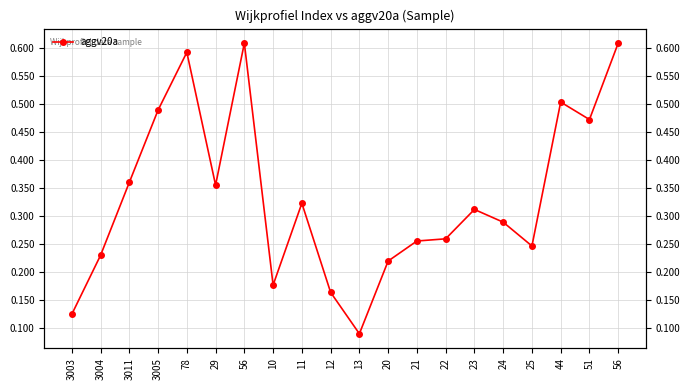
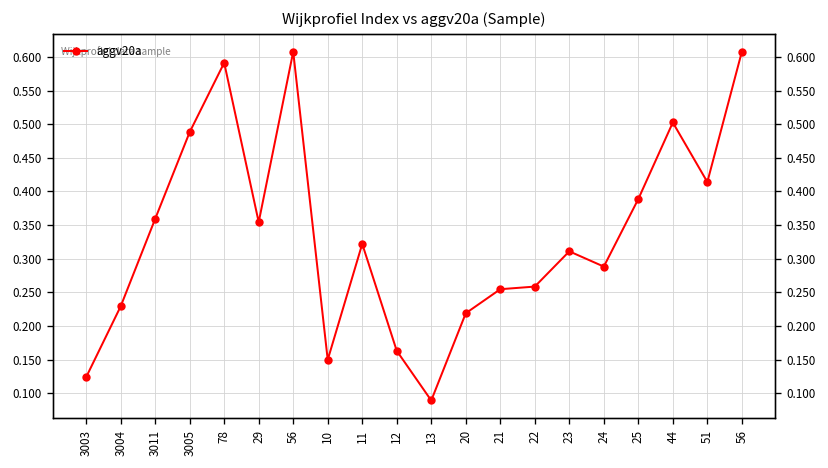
  {
    "3003": 0.12,
    "3004": 0.23,
    "3011": 0.36,
    "3005": 0.49,
    "78": 0.59,
    "29": 0.35,
-   "10": 0.18,
+   "10": 0.15,
    "11": 0.32,
    "12": 0.16,
    "13": 0.09,
    "20": 0.22,
    "21": 0.25,
    "22": 0.26,
    "23": 0.31,
    "24": 0.29,
-   "25": 0.25,
+   "25": 0.39,
    "44": 0.50,
-   "51": 0.47
+   "51": 0.41
  }
